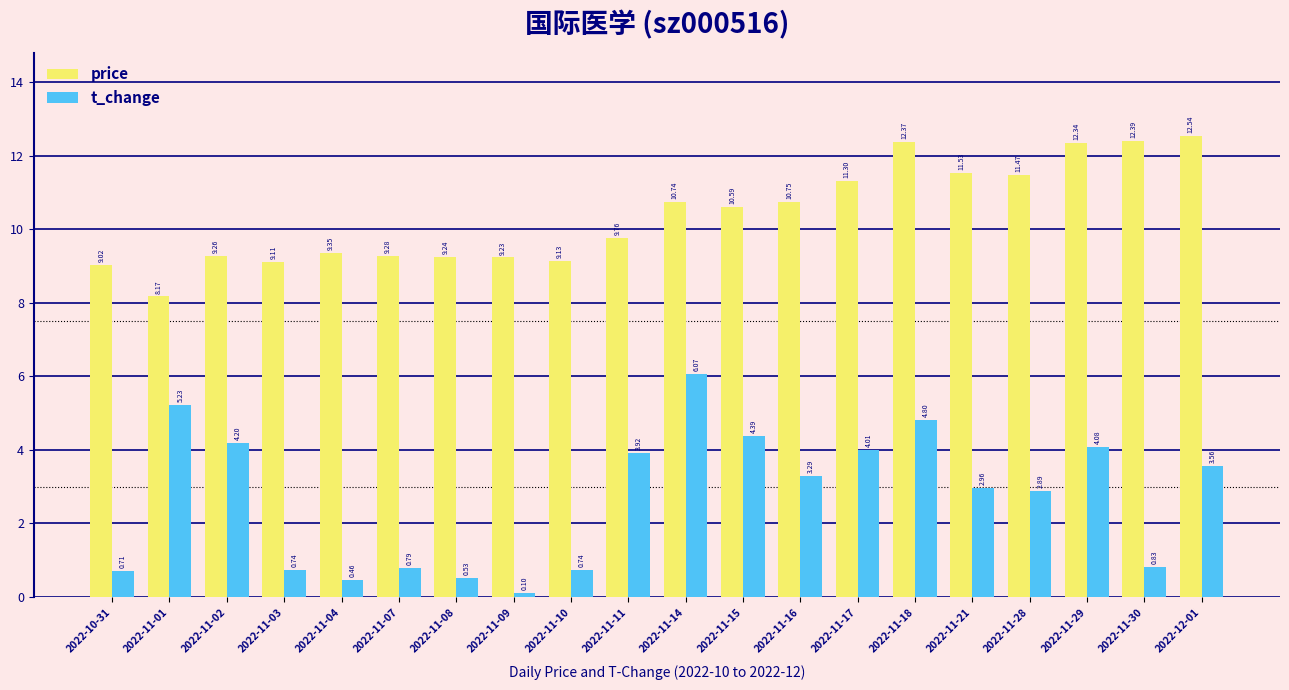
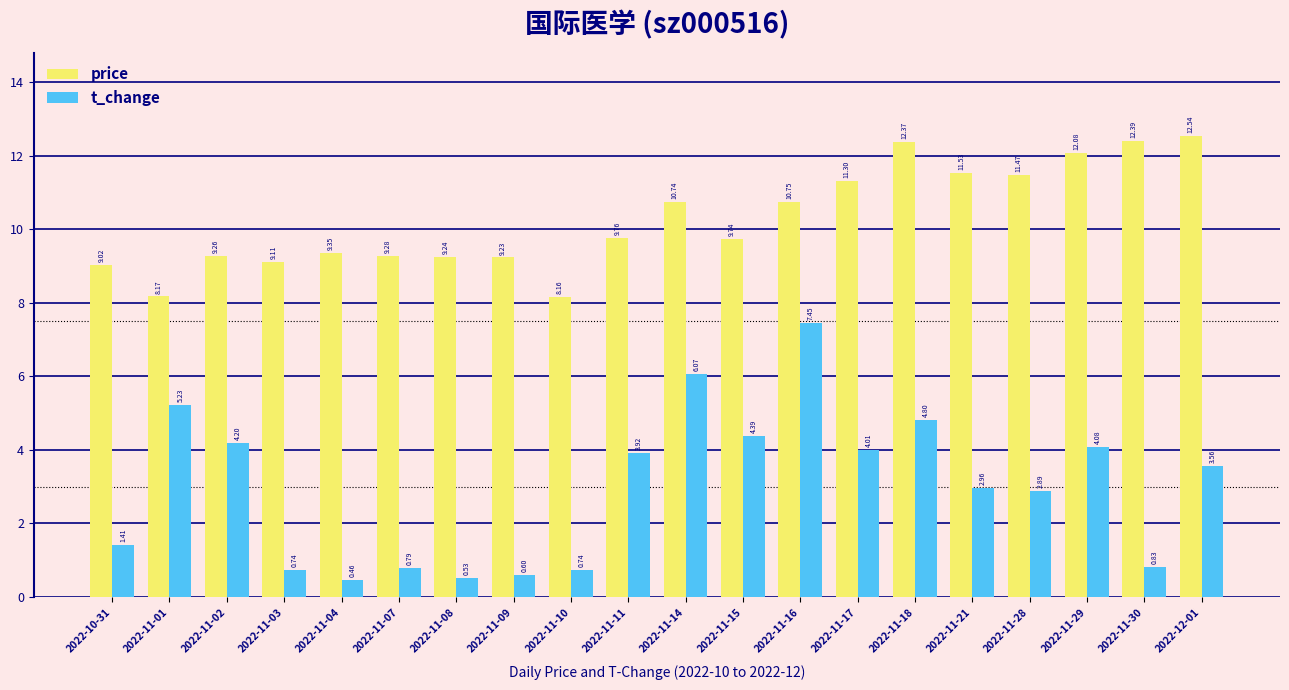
  {
    "price": {
      "2022-10-31": 9.02,
      "2022-11-01": 8.17,
      "2022-11-02": 9.26,
      "2022-11-03": 9.11,
      "2022-11-04": 9.35,
      "2022-11-07": 9.28,
      "2022-11-08": 9.24,
      "2022-11-09": 9.23,
-     "2022-11-10": 9.13,
+     "2022-11-10": 8.16,
      "2022-11-11": 9.76,
      "2022-11-14": 10.74,
-     "2022-11-15": 10.59,
+     "2022-11-15": 9.74,
      "2022-11-16": 10.75,
      "2022-11-17": 11.30,
      "2022-11-18": 12.37,
      "2022-11-21": 11.53,
      "2022-11-28": 11.47,
-     "2022-11-29": 12.34,
+     "2022-11-29": 12.08,
      "2022-11-30": 12.39,
      "2022-12-01": 12.54
    },
    "t_change": {
-     "2022-10-31": 0.71,
+     "2022-10-31": 1.41,
      "2022-11-01": 5.23,
      "2022-11-02": 4.20,
      "2022-11-03": 0.74,
      "2022-11-04": 0.46,
      "2022-11-07": 0.79,
      "2022-11-08": 0.53,
-     "2022-11-09": 0.10,
+     "2022-11-09": 0.60,
      "2022-11-10": 0.74,
      "2022-11-11": 3.92,
      "2022-11-14": 6.07,
      "2022-11-15": 4.39,
-     "2022-11-16": 3.29,
+     "2022-11-16": 7.45,
      "2022-11-17": 4.01,
      "2022-11-18": 4.80,
      "2022-11-21": 2.96,
      "2022-11-28": 2.89,
      "2022-11-29": 4.08,
      "2022-11-30": 0.83,
      "2022-12-01": 3.56
    }
  }
